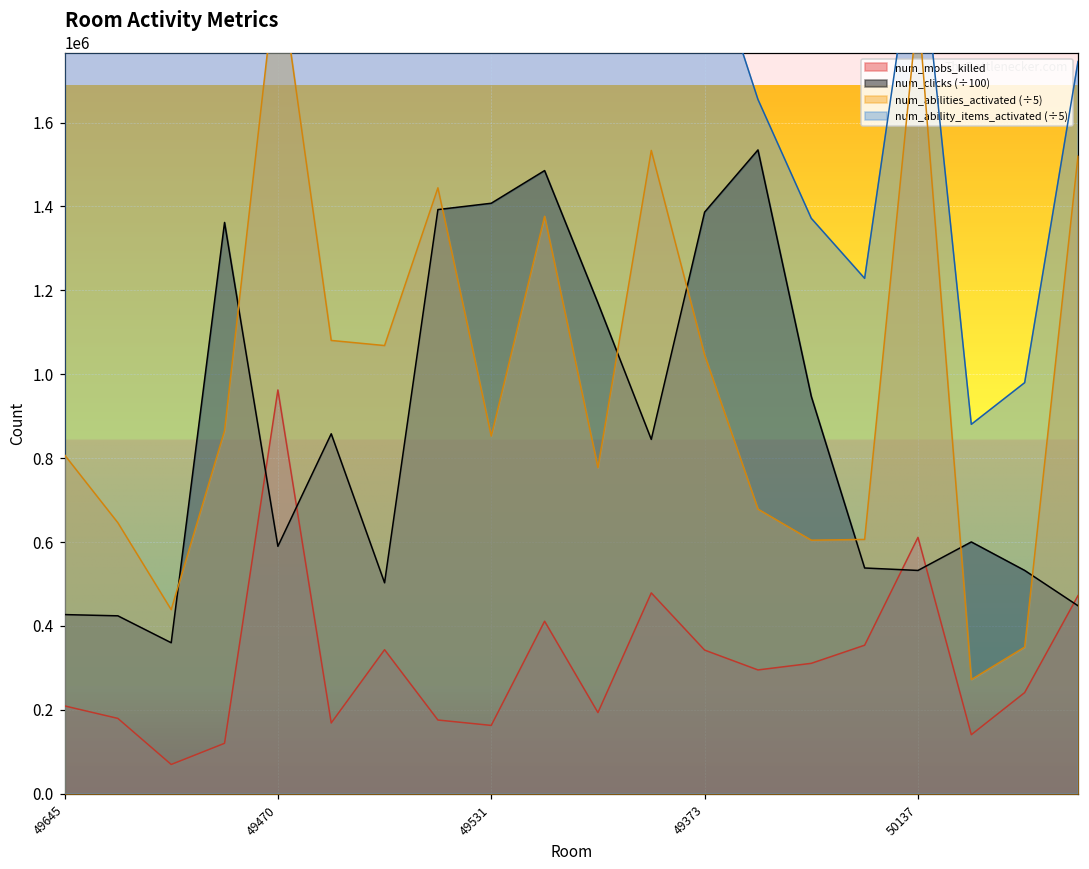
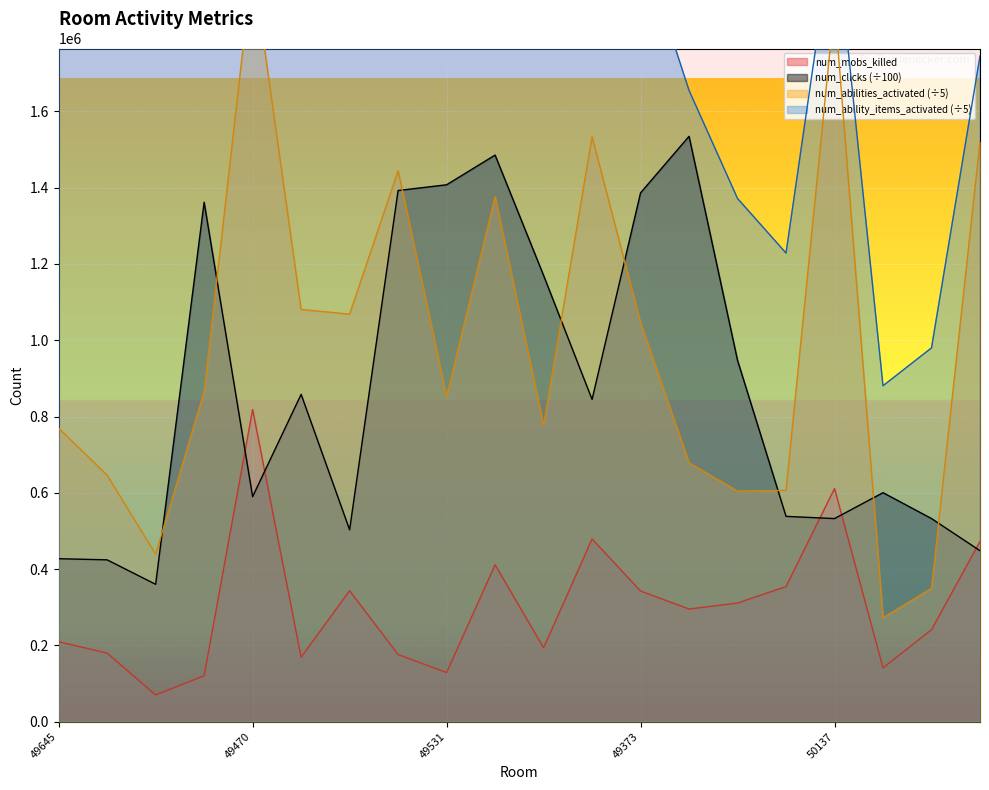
  {
    "num_mobs_killed": {
      "49645": 210000,
-     "49470": 960000,
-     "49531": 160000,
+     "49470": 820000,
+     "49531": 130000,
      "49373": 340000,
      "50137": 610000
    },
    "num_clicks (÷100)": {
      "49645": 430000,
      "49470": 590000,
      "49531": 1410000,
      "49373": 1390000,
      "50137": 530000
    },
    "num_abilities_activated (÷5)": {
-     "49645": 810000,
+     "49645": 770000,
      "49531": 850000,
      "49373": 1050000
    }
  }
